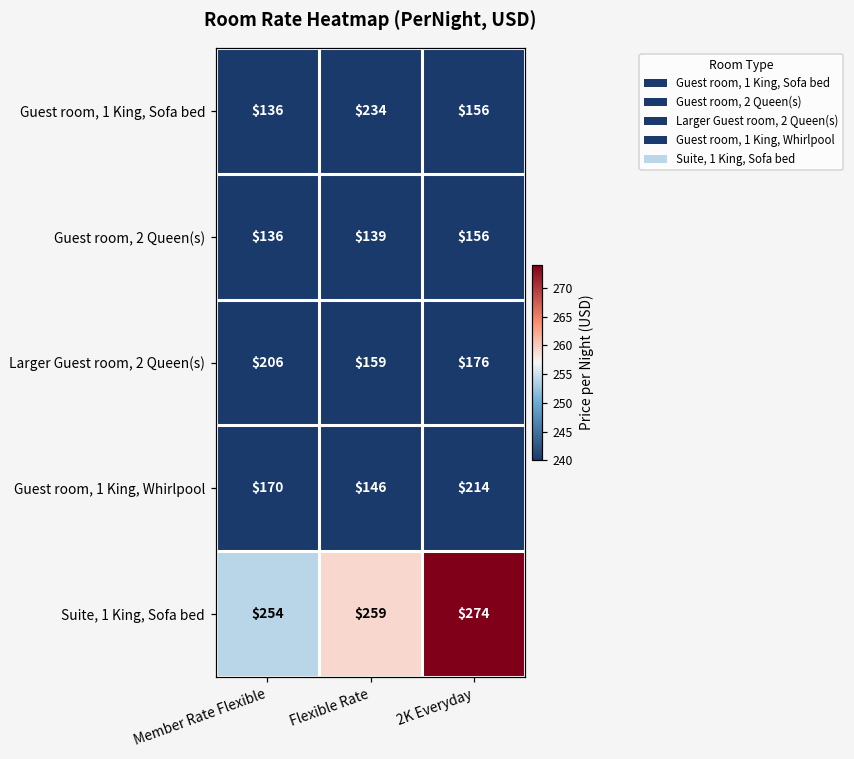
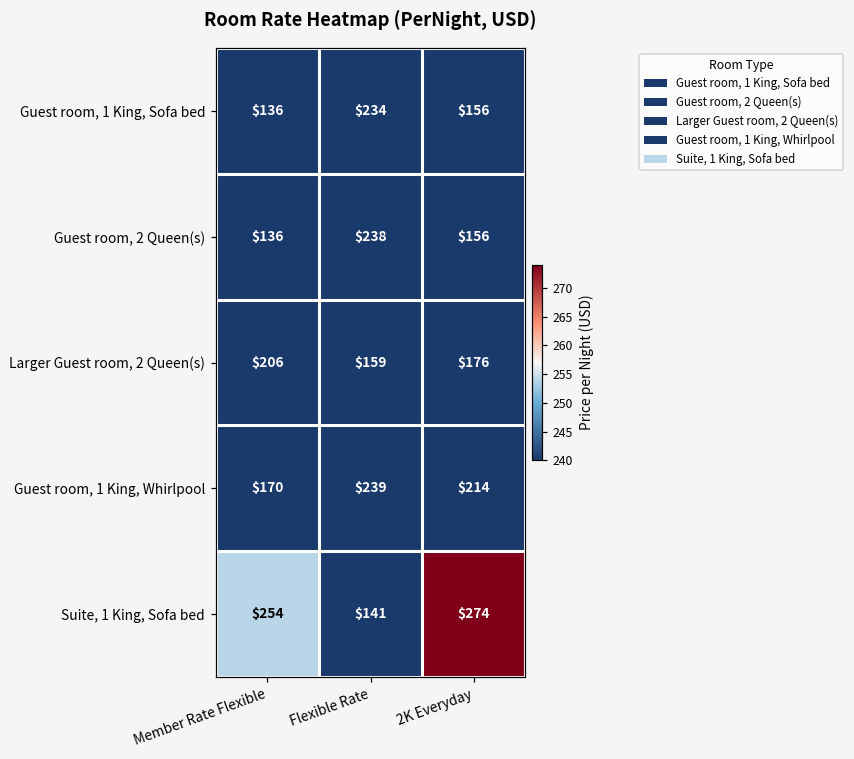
  {
    "Guest room, 1 King, Sofa bed": {
      "Member Rate Flexible": "$136",
      "Flexible Rate": "$234",
      "2K Everyday": "$156"
    },
    "Guest room, 2 Queen(s)": {
      "Member Rate Flexible": "$136",
-     "Flexible Rate": "$139",
+     "Flexible Rate": "$238",
      "2K Everyday": "$156"
    },
    "Larger Guest room, 2 Queen(s)": {
      "Member Rate Flexible": "$206",
      "Flexible Rate": "$159",
      "2K Everyday": "$176"
    },
    "Guest room, 1 King, Whirlpool": {
      "Member Rate Flexible": "$170",
-     "Flexible Rate": "$146",
+     "Flexible Rate": "$239",
      "2K Everyday": "$214"
    },
    "Suite, 1 King, Sofa bed": {
      "Member Rate Flexible": "$254",
-     "Flexible Rate": "$259",
+     "Flexible Rate": "$141",
      "2K Everyday": "$274"
    }
  }
